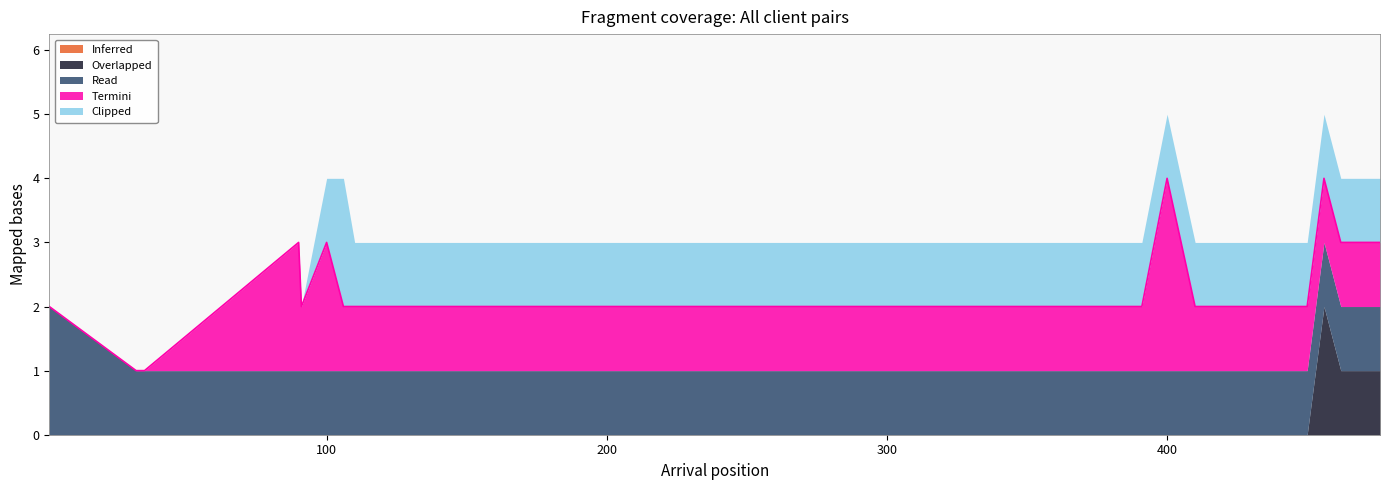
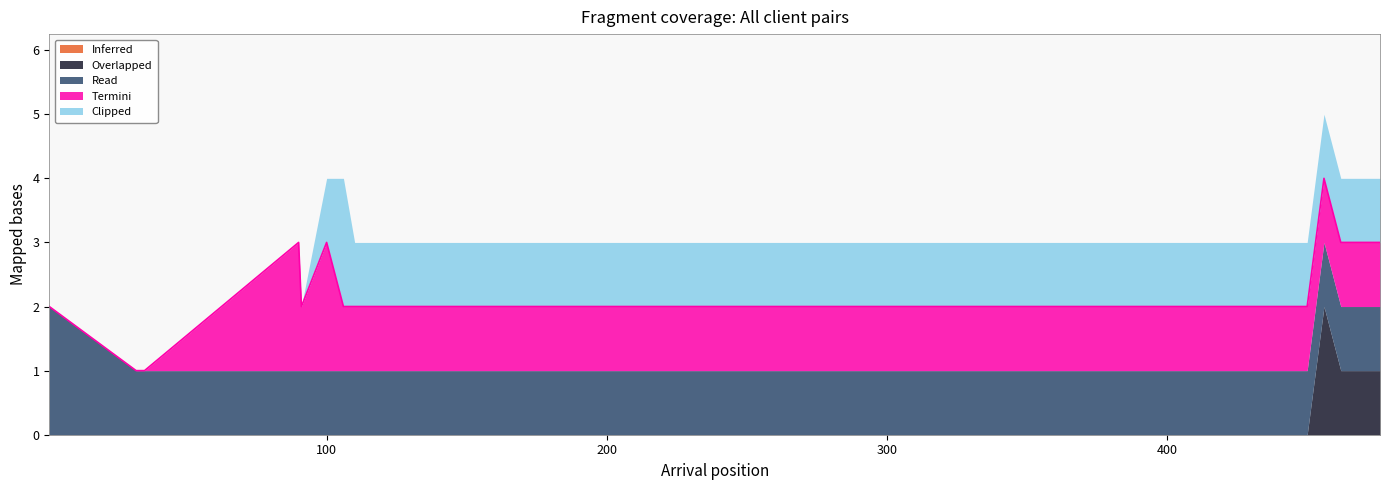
  {
    "Termini": {
      "100": 2,
-     "400": 3
+     "400": 1
    },
    "Clipped": {
      "100": 1,
      "400": 1
    }
  }
